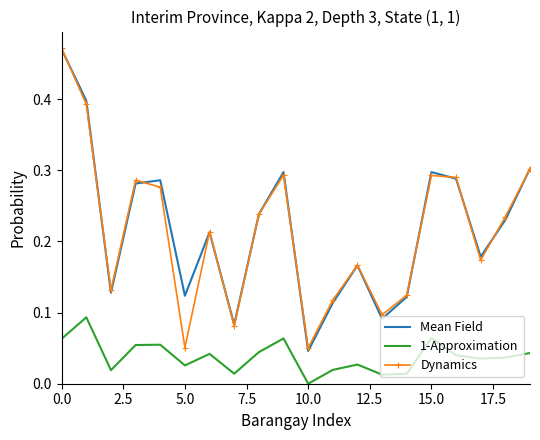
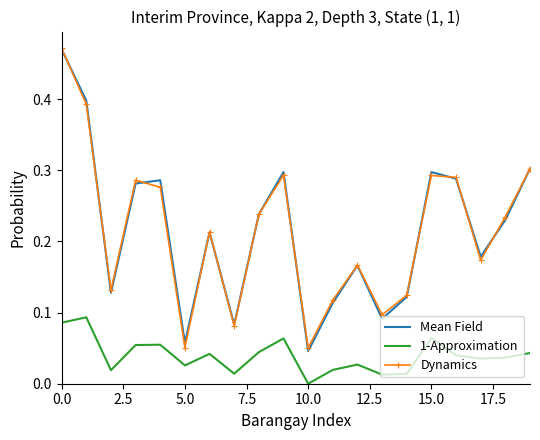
  {
    "Mean Field": {
-     "5.0": 0.12,
+     "5.0": 0.06,
      "10.0": 0.05,
      "15.0": 0.30
    },
    "1-Approximation": {
-     "0.0": 0.06,
+     "0.0": 0.09,
      "5.0": 0.03,
      "10.0": 0.00
    },
    "Dynamics": {
      "5.0": 0.05,
      "10.0": 0.05,
      "15.0": 0.29
    }
  }
